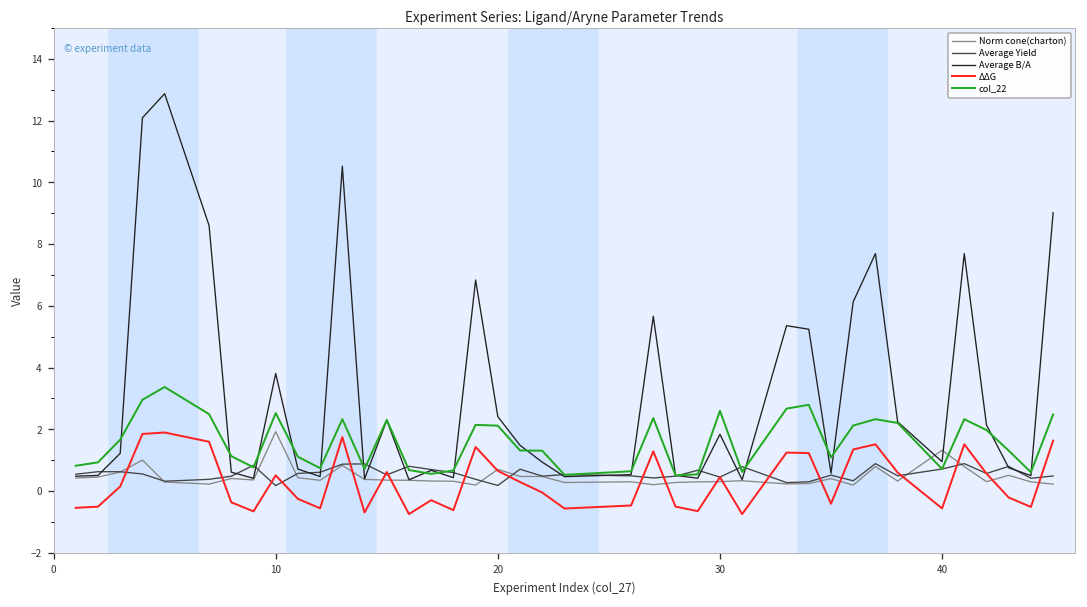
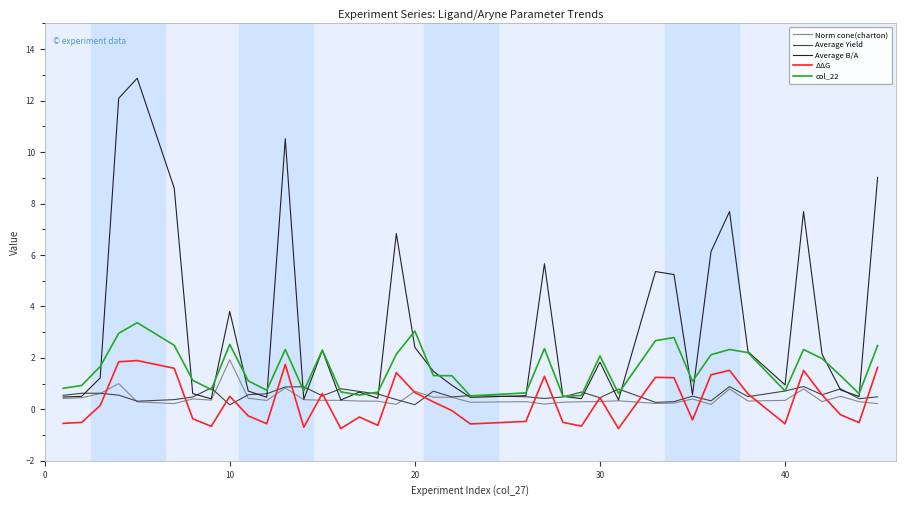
  {
    "Norm cone(charton)": {
      "10": 1.9,
      "30": 0.3,
-     "40": 1.3
+     "40": 0.3
    },
    "ΔΔG": {
      "10": 0.5,
      "40": -0.6
    },
    "col_22": {
      "10": 2.5,
-     "20": 2.1,
-     "30": 2.6
+     "20": 3.0,
+     "30": 2.1
    }
  }
